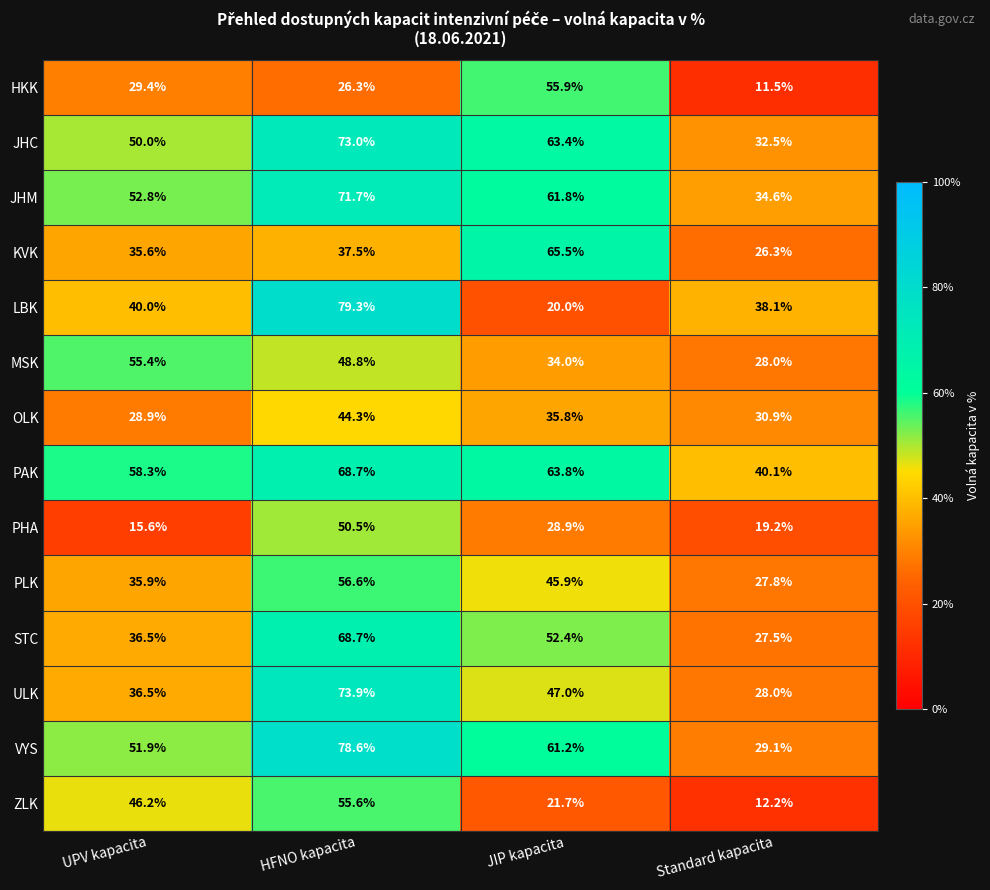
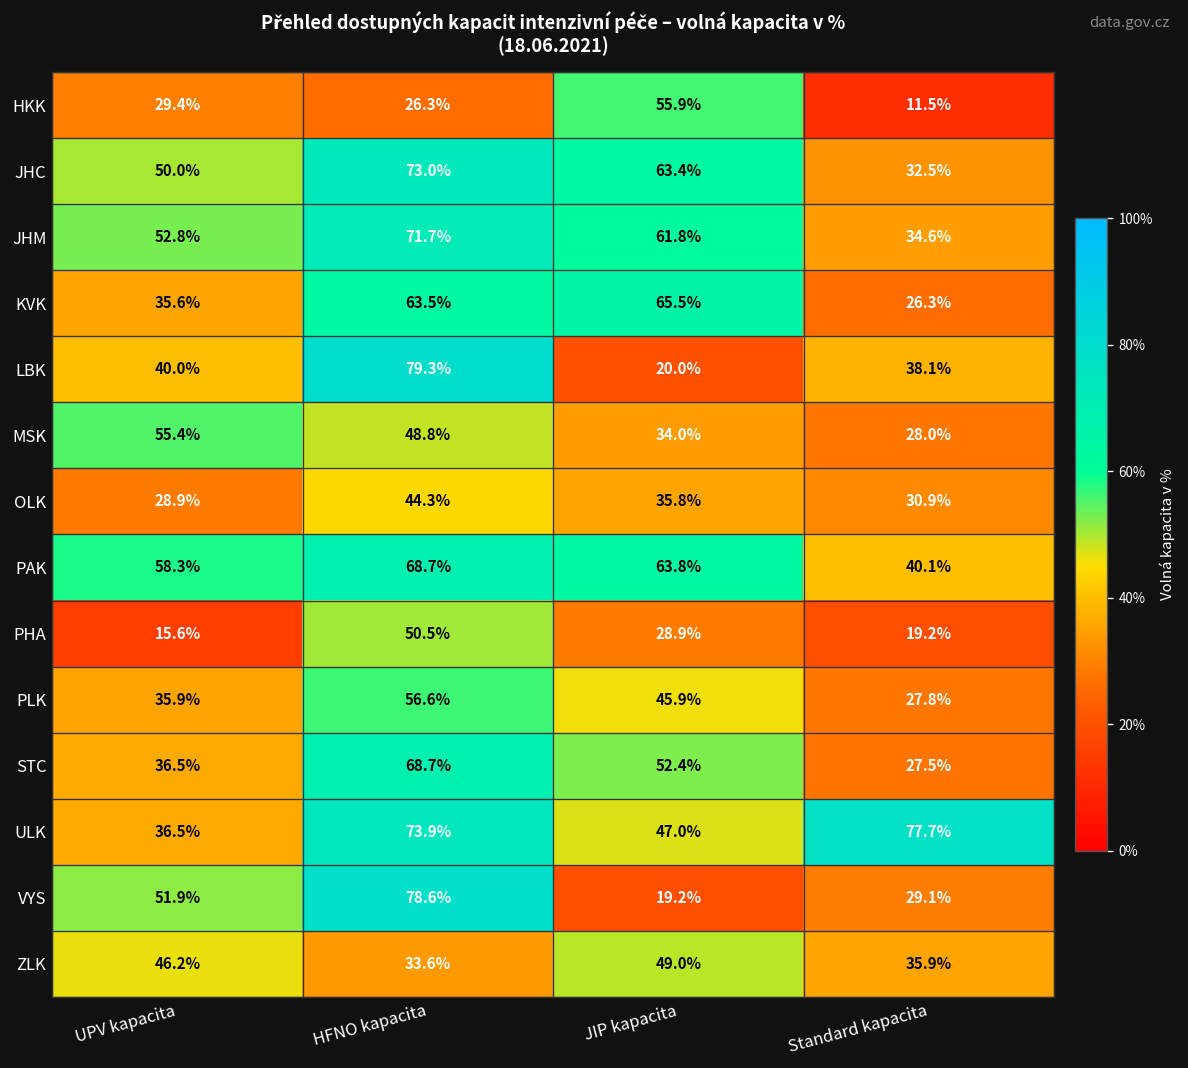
  {
    "HKK": {
      "UPV kapacita": "29.4%",
      "HFNO kapacita": "26.3%",
      "JIP kapacita": "55.9%",
      "Standard kapacita": "11.5%"
    },
    "JHC": {
      "UPV kapacita": "50.0%",
      "HFNO kapacita": "73.0%",
      "JIP kapacita": "63.4%",
      "Standard kapacita": "32.5%"
    },
    "JHM": {
      "UPV kapacita": "52.8%",
      "HFNO kapacita": "71.7%",
      "JIP kapacita": "61.8%",
      "Standard kapacita": "34.6%"
    },
    "KVK": {
      "UPV kapacita": "35.6%",
-     "HFNO kapacita": "37.5%",
+     "HFNO kapacita": "63.5%",
      "JIP kapacita": "65.5%",
      "Standard kapacita": "26.3%"
    },
    "LBK": {
      "UPV kapacita": "40.0%",
      "HFNO kapacita": "79.3%",
      "JIP kapacita": "20.0%",
      "Standard kapacita": "38.1%"
    },
    "MSK": {
      "UPV kapacita": "55.4%",
      "HFNO kapacita": "48.8%",
      "JIP kapacita": "34.0%",
      "Standard kapacita": "28.0%"
    },
    "OLK": {
      "UPV kapacita": "28.9%",
      "HFNO kapacita": "44.3%",
      "JIP kapacita": "35.8%",
      "Standard kapacita": "30.9%"
    },
    "PAK": {
      "UPV kapacita": "58.3%",
      "HFNO kapacita": "68.7%",
      "JIP kapacita": "63.8%",
      "Standard kapacita": "40.1%"
    },
    "PHA": {
      "UPV kapacita": "15.6%",
      "HFNO kapacita": "50.5%",
      "JIP kapacita": "28.9%",
      "Standard kapacita": "19.2%"
    },
    "PLK": {
      "UPV kapacita": "35.9%",
      "HFNO kapacita": "56.6%",
      "JIP kapacita": "45.9%",
      "Standard kapacita": "27.8%"
    },
    "STC": {
      "UPV kapacita": "36.5%",
      "HFNO kapacita": "68.7%",
      "JIP kapacita": "52.4%",
      "Standard kapacita": "27.5%"
    },
    "ULK": {
      "UPV kapacita": "36.5%",
      "HFNO kapacita": "73.9%",
      "JIP kapacita": "47.0%",
-     "Standard kapacita": "28.0%"
+     "Standard kapacita": "77.7%"
    },
    "VYS": {
      "UPV kapacita": "51.9%",
      "HFNO kapacita": "78.6%",
-     "JIP kapacita": "61.2%",
+     "JIP kapacita": "19.2%",
      "Standard kapacita": "29.1%"
    },
    "ZLK": {
      "UPV kapacita": "46.2%",
-     "HFNO kapacita": "55.6%",
-     "JIP kapacita": "21.7%",
-     "Standard kapacita": "12.2%"
+     "HFNO kapacita": "33.6%",
+     "JIP kapacita": "49.0%",
+     "Standard kapacita": "35.9%"
    }
  }
